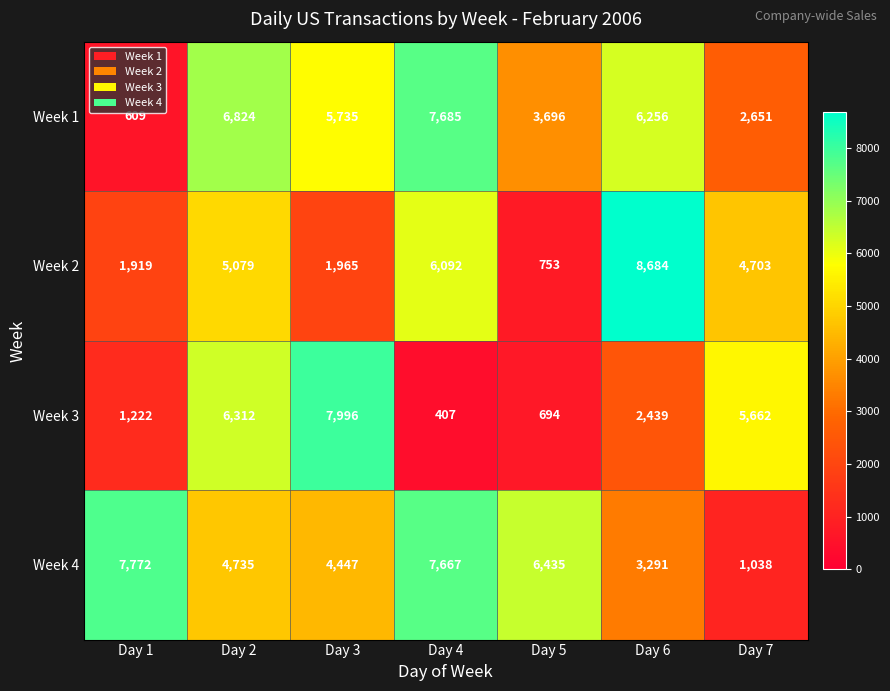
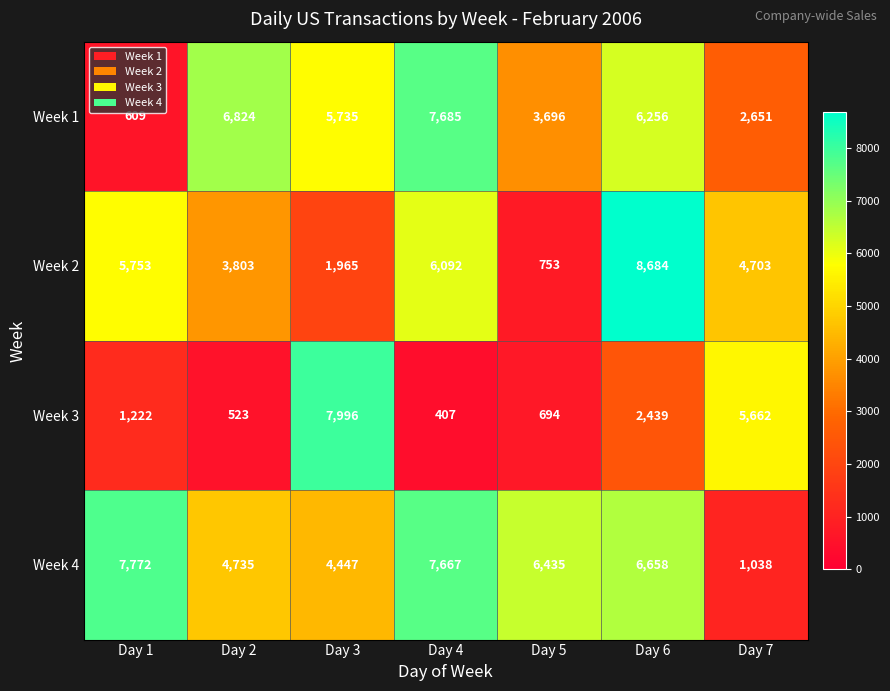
  {
    "Week 1": {
      "Day 2": "6,824",
      "Day 3": "5,735",
      "Day 4": "7,685",
      "Day 5": "3,696",
      "Day 6": "6,256",
      "Day 7": "2,651"
    },
    "Week 2": {
-     "Day 1": "1,919",
-     "Day 2": "5,079",
+     "Day 1": "5,753",
+     "Day 2": "3,803",
      "Day 3": "1,965",
      "Day 4": "6,092",
      "Day 5": "753",
      "Day 6": "8,684",
      "Day 7": "4,703"
    },
    "Week 3": {
      "Day 1": "1,222",
-     "Day 2": "6,312",
+     "Day 2": "523",
      "Day 3": "7,996",
      "Day 4": "407",
      "Day 5": "694",
      "Day 6": "2,439",
      "Day 7": "5,662"
    },
    "Week 4": {
      "Day 1": "7,772",
      "Day 2": "4,735",
      "Day 3": "4,447",
      "Day 4": "7,667",
      "Day 5": "6,435",
-     "Day 6": "3,291",
+     "Day 6": "6,658",
      "Day 7": "1,038"
    }
  }
